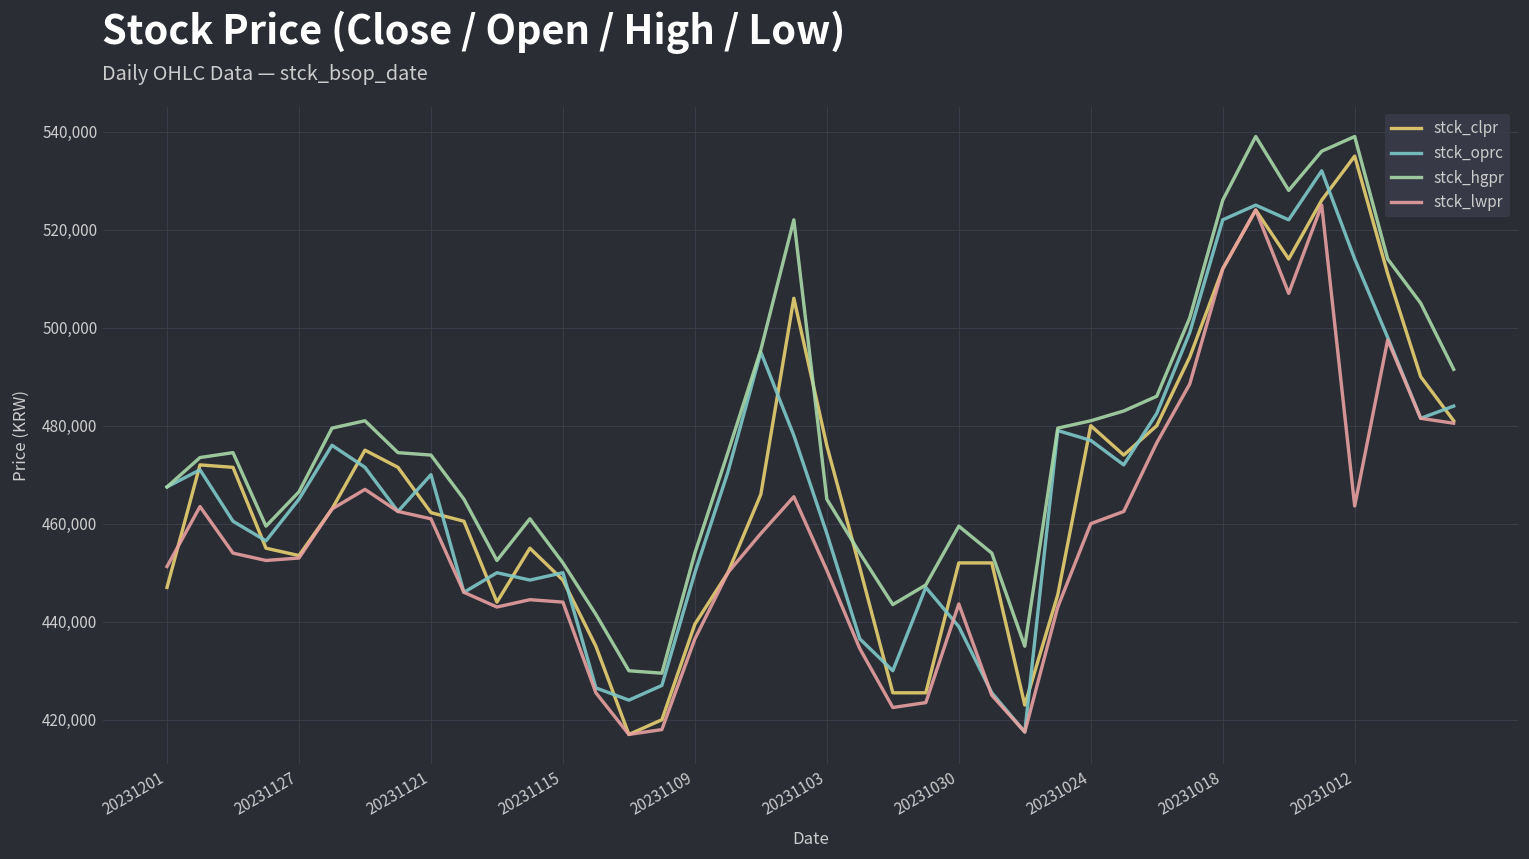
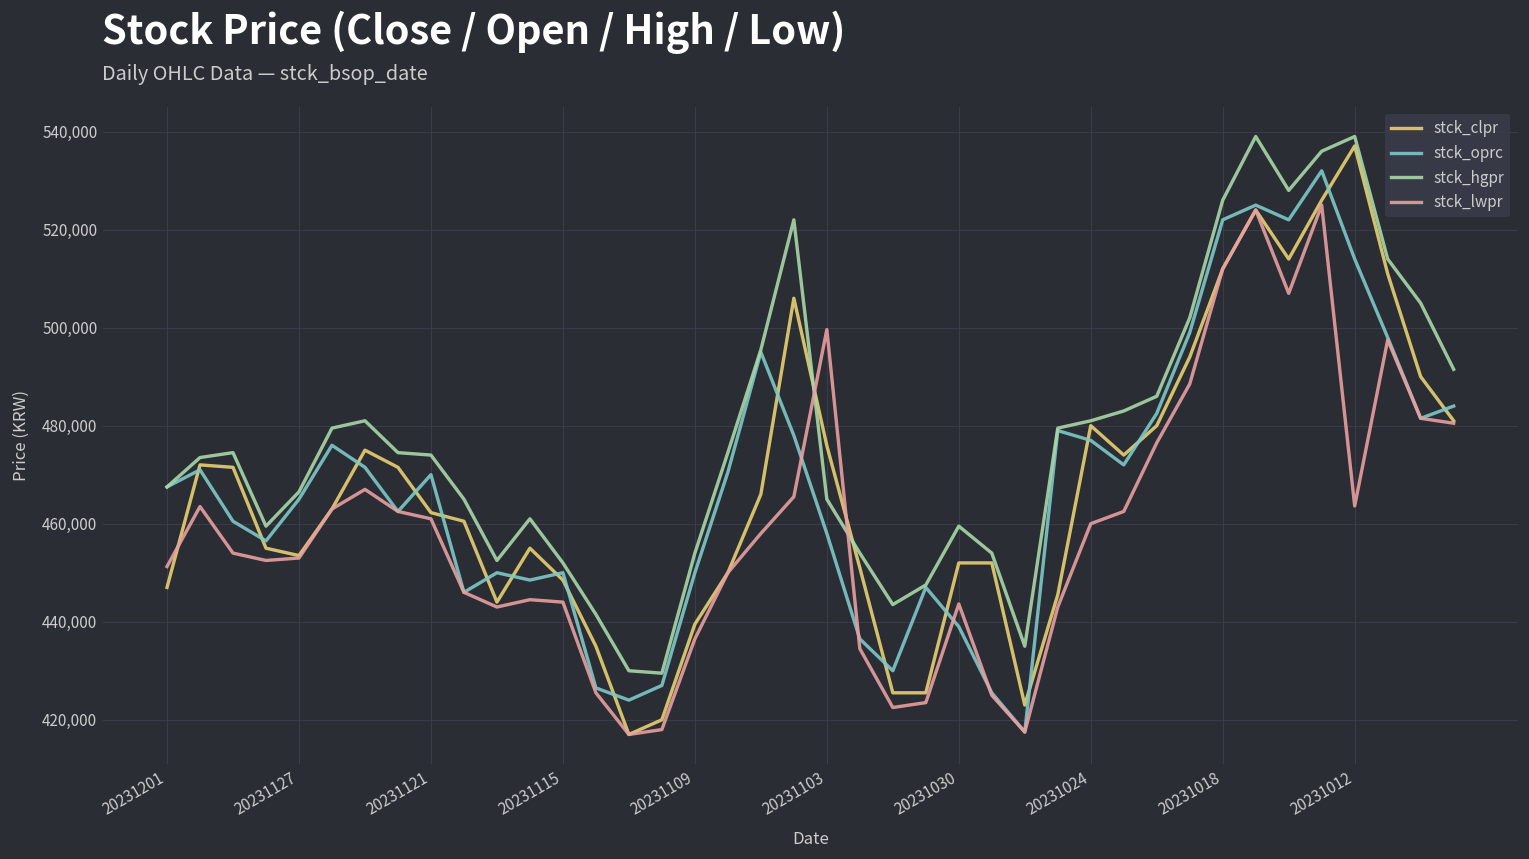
  {
    "stck_clpr": {
      "20231201": "447,000",
      "20231121": "462,000",
      "20231115": "449,000",
      "20231109": "440,000",
      "20231103": "476,000",
      "20231030": "452,000",
      "20231024": "480,000",
-     "20231012": "535,000"
+     "20231012": "537,000"
    },
    "stck_lwpr": {
      "20231201": "451,000",
      "20231121": "461,000",
      "20231115": "444,000",
      "20231109": "437,000",
-     "20231103": "451,000",
+     "20231103": "500,000",
      "20231030": "444,000",
      "20231024": "460,000",
      "20231012": "464,000"
    }
  }
